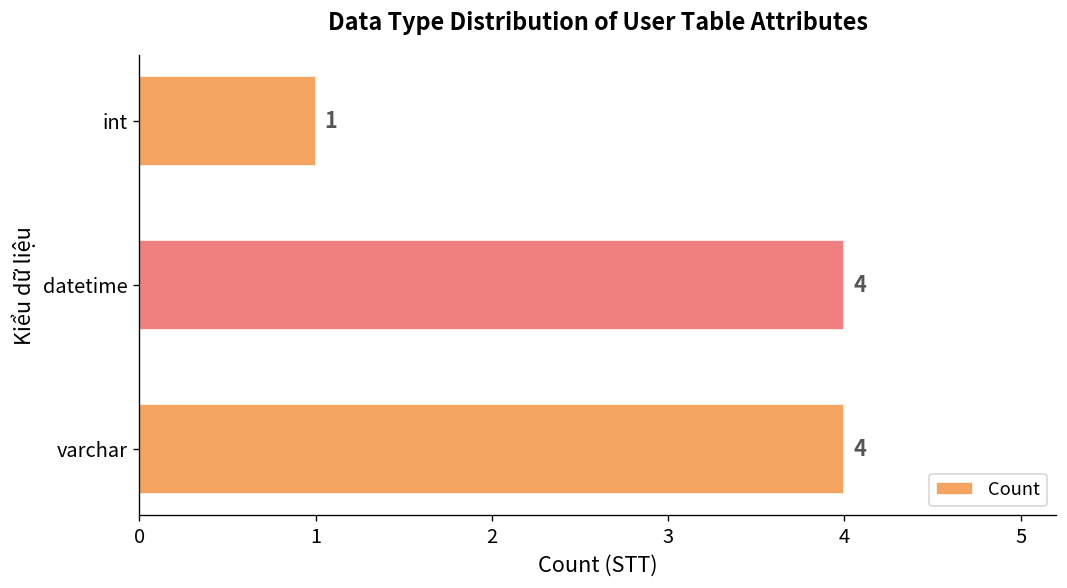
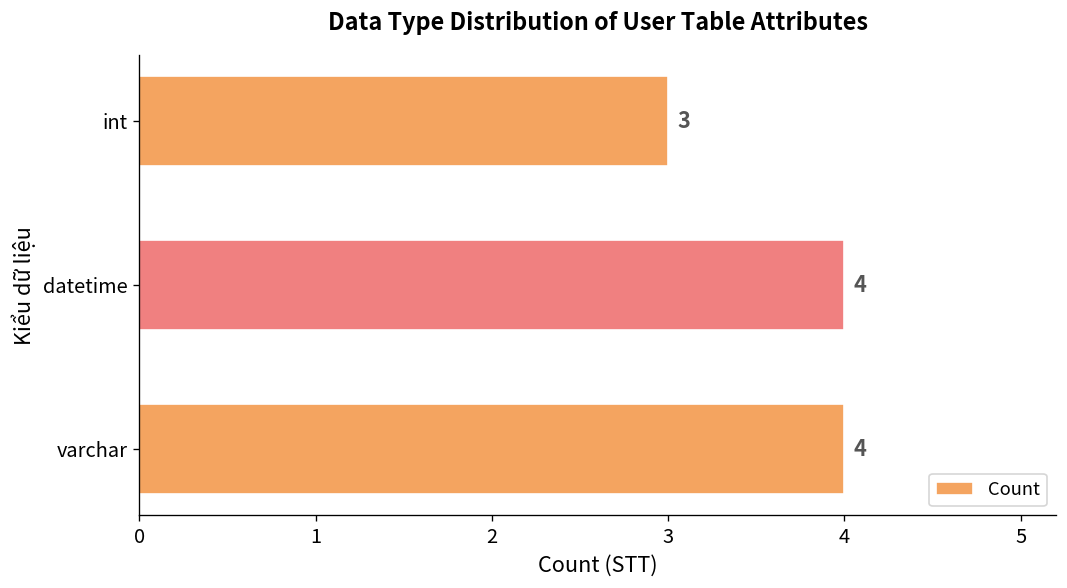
  {
-   "int": 1,
+   "int": 3,
    "datetime": 4,
    "varchar": 4
  }
